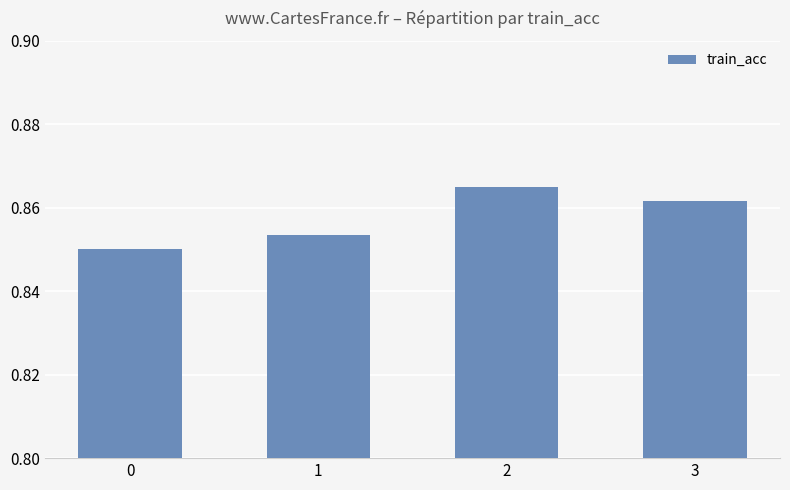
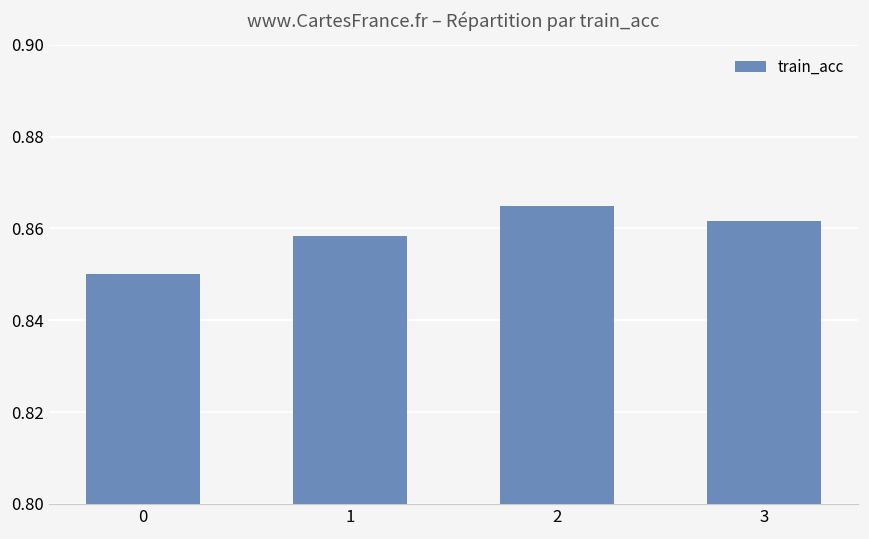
  {
    "0": 0.850,
-   "1": 0.853,
+   "1": 0.858,
    "2": 0.865,
    "3": 0.862
  }
